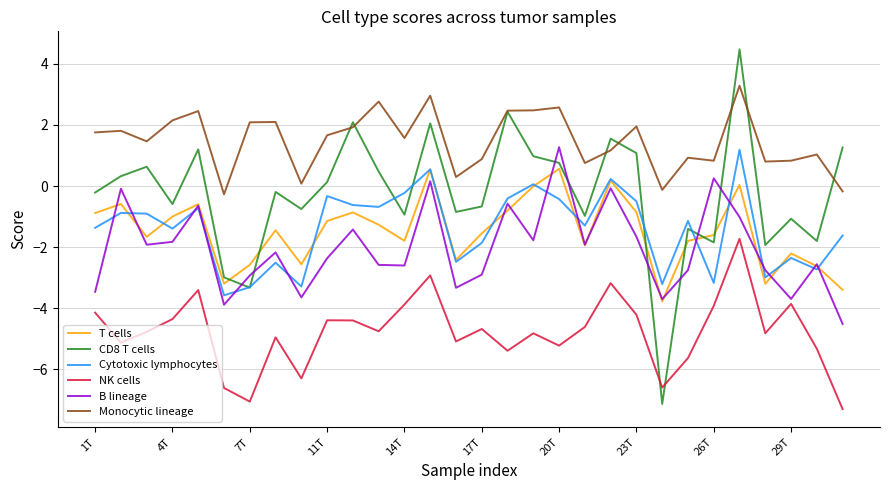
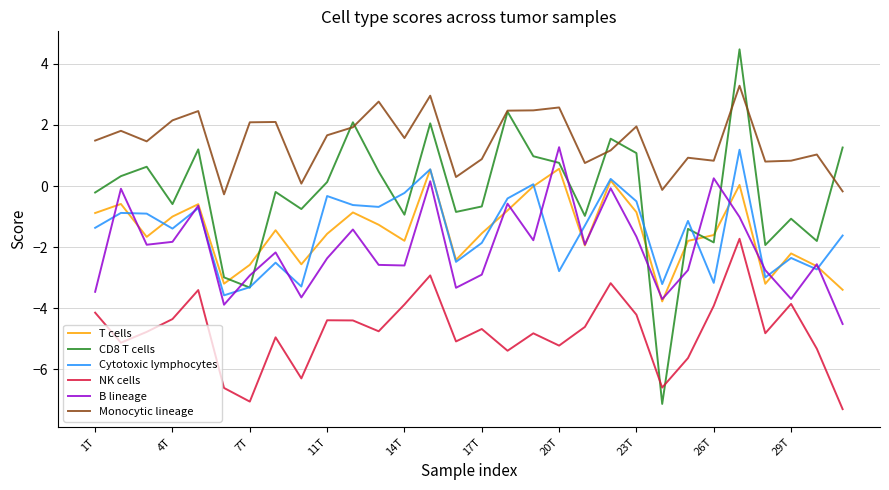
  {
    "T cells": {
      "1T": -0.9,
      "4T": -1.0,
      "7T": -2.6,
-     "11T": -1.1,
+     "11T": -1.6,
      "14T": -1.8,
      "17T": -1.5,
      "20T": 0.6,
      "23T": -0.9,
      "26T": -1.6,
      "29T": -2.2
    },
    "CD8 T cells": {
      "1T": -0.2,
      "4T": -0.6,
      "11T": 0.1,
      "14T": -0.9,
      "17T": -0.7,
      "20T": 0.8,
      "23T": 1.1,
      "26T": -1.8,
      "29T": -1.1
    },
    "Cytotoxic lymphocytes": {
      "1T": -1.4,
      "4T": -1.4,
      "11T": -0.3,
      "14T": -0.2,
      "17T": -1.9,
-     "20T": -0.4,
+     "20T": -2.8,
      "23T": -0.5,
      "26T": -3.2,
      "29T": -2.4
    },
    "NK cells": {
      "1T": -4.1,
      "4T": -4.4,
      "7T": -7.1,
      "11T": -4.4,
      "14T": -3.9,
      "17T": -4.7,
      "20T": -5.2,
      "23T": -4.2,
      "26T": -3.9,
      "29T": -3.9
    },
    "B lineage": {
      "1T": -3.5,
      "4T": -1.8,
      "7T": -2.9,
      "11T": -2.4,
      "14T": -2.6,
      "17T": -2.9,
      "20T": 1.3,
      "23T": -1.7,
      "26T": 0.3,
      "29T": -3.7
    },
    "Monocytic lineage": {
-     "1T": 1.8,
+     "1T": 1.5,
      "4T": 2.1,
      "7T": 2.1,
      "11T": 1.7,
      "14T": 1.6,
      "17T": 0.9,
      "20T": 2.6,
      "23T": 1.9,
      "26T": 0.8,
      "29T": 0.8
    }
  }
